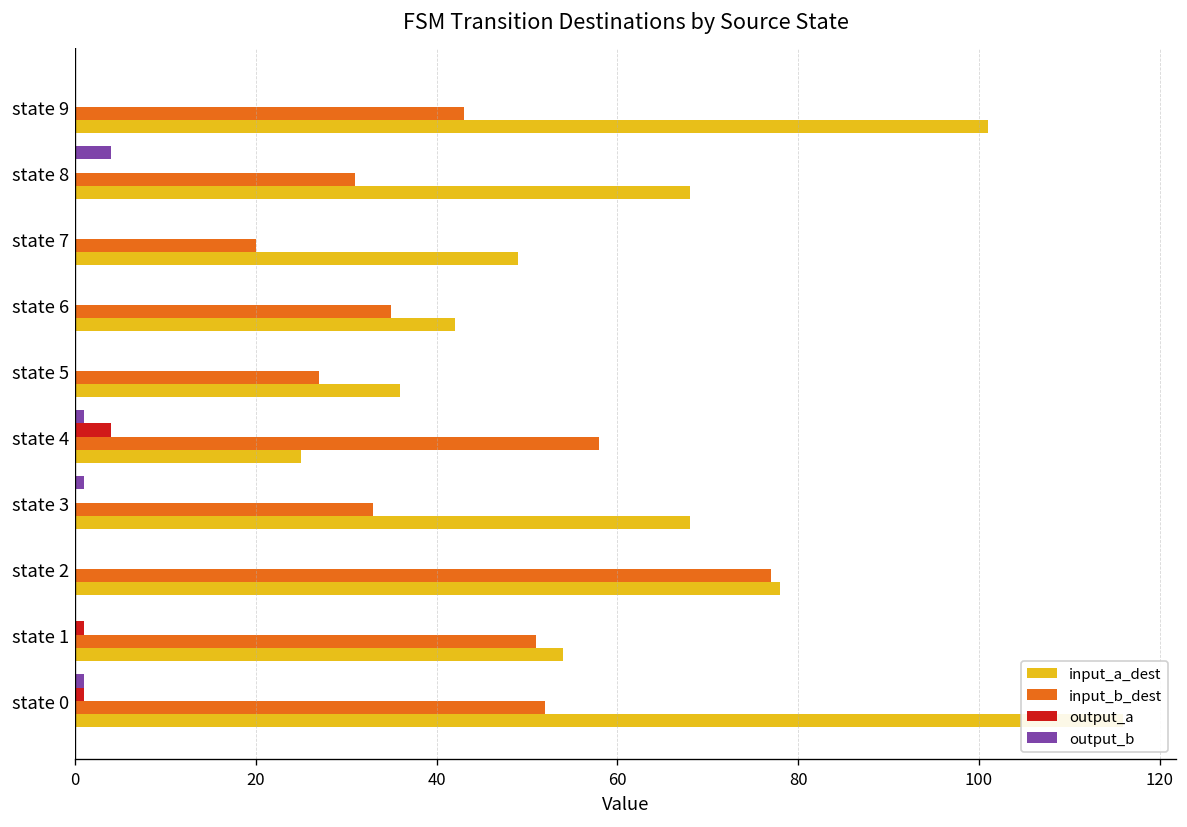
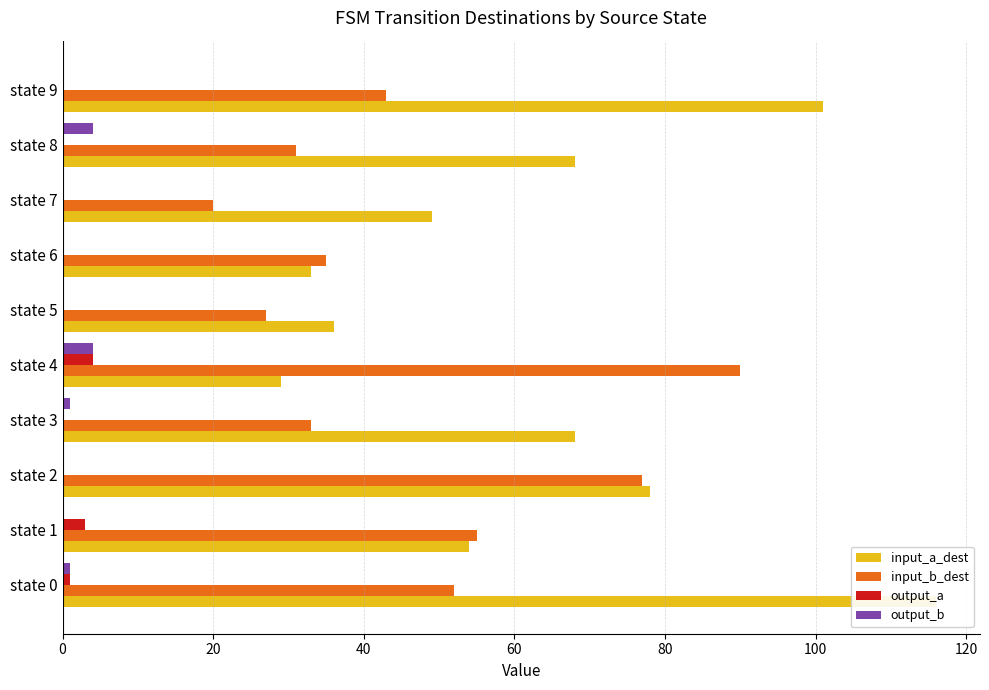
  {
    "input_a_dest": {
      "state 9": 101,
      "state 8": 68,
      "state 7": 49,
-     "state 6": 42,
+     "state 6": 33,
      "state 5": 36,
-     "state 4": 25,
+     "state 4": 29,
      "state 3": 68,
      "state 2": 78,
      "state 1": 54
    },
    "input_b_dest": {
      "state 9": 43,
      "state 8": 31,
      "state 7": 20,
      "state 6": 35,
      "state 5": 27,
-     "state 4": 58,
+     "state 4": 90,
      "state 3": 33,
      "state 2": 77,
-     "state 1": 51,
+     "state 1": 55,
      "state 0": 52
    },
    "output_a": {
      "state 9": 0,
      "state 8": 0,
      "state 7": 0,
      "state 6": 0,
      "state 5": 0,
      "state 4": 4,
      "state 3": 0,
      "state 2": 0,
-     "state 1": 1,
+     "state 1": 3,
      "state 0": 1
    },
    "output_b": {
      "state 9": 0,
      "state 8": 4,
      "state 7": 0,
      "state 6": 0,
      "state 5": 0,
-     "state 4": 1,
+     "state 4": 4,
      "state 3": 1,
      "state 2": 0,
      "state 1": 0,
      "state 0": 1
    }
  }
